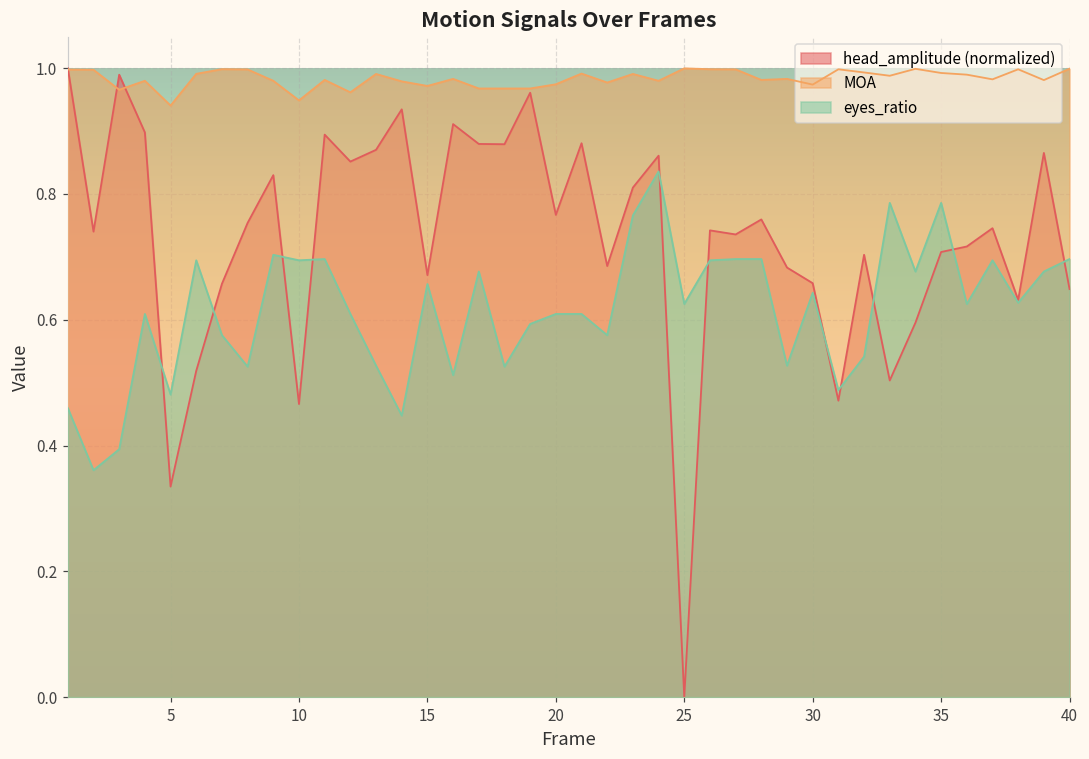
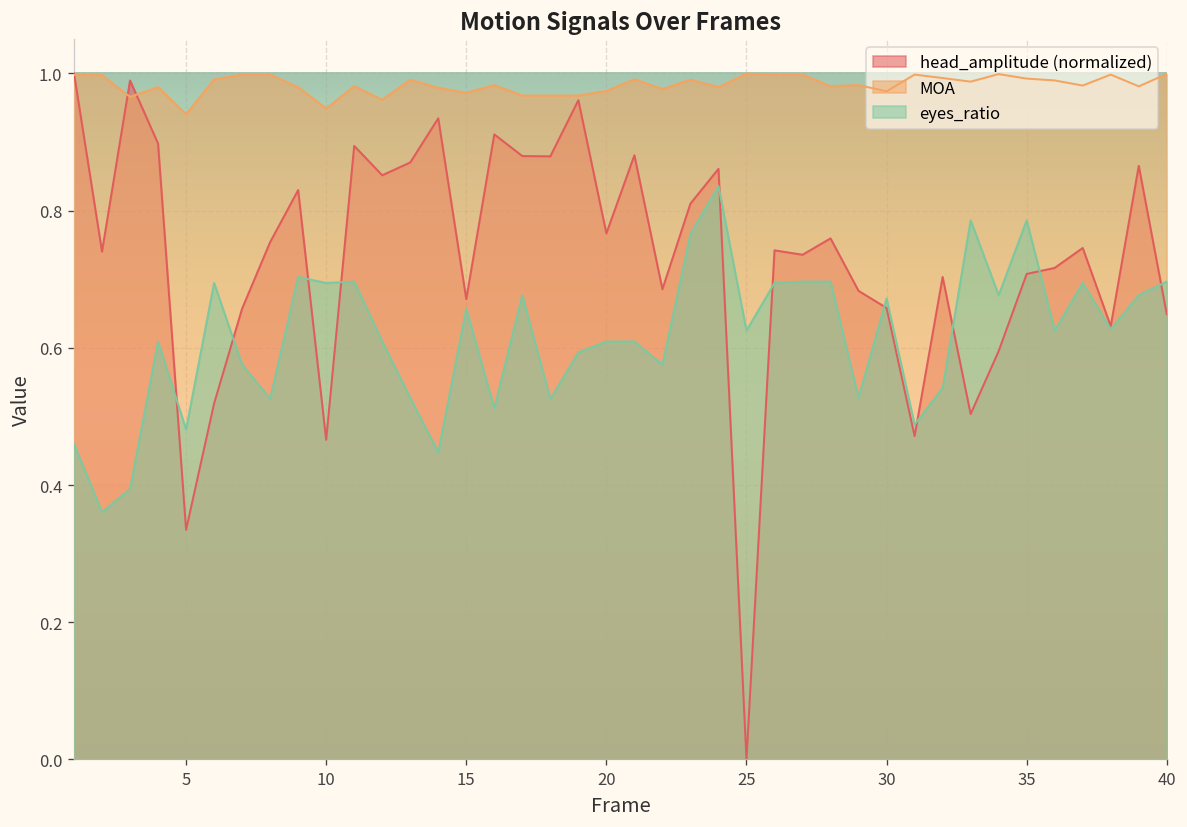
  {
    "head_amplitude (normalized)": {
      "5": 0.33,
      "10": 0.47,
      "15": 0.67,
      "20": 0.77,
      "25": 0.00,
      "30": 0.66,
      "35": 0.71,
      "40": 0.65
    },
    "MOA": {
      "5": 0.94,
      "10": 0.95,
      "15": 0.97,
      "20": 0.97,
      "25": 1.00,
      "40": 1.00
    },
    "eyes_ratio": {
      "5": 0.48,
      "10": 0.69,
      "15": 0.66,
      "20": 0.61,
      "25": 0.63,
-     "30": 0.64,
+     "30": 0.67,
      "35": 0.79,
      "40": 0.70
    }
  }
